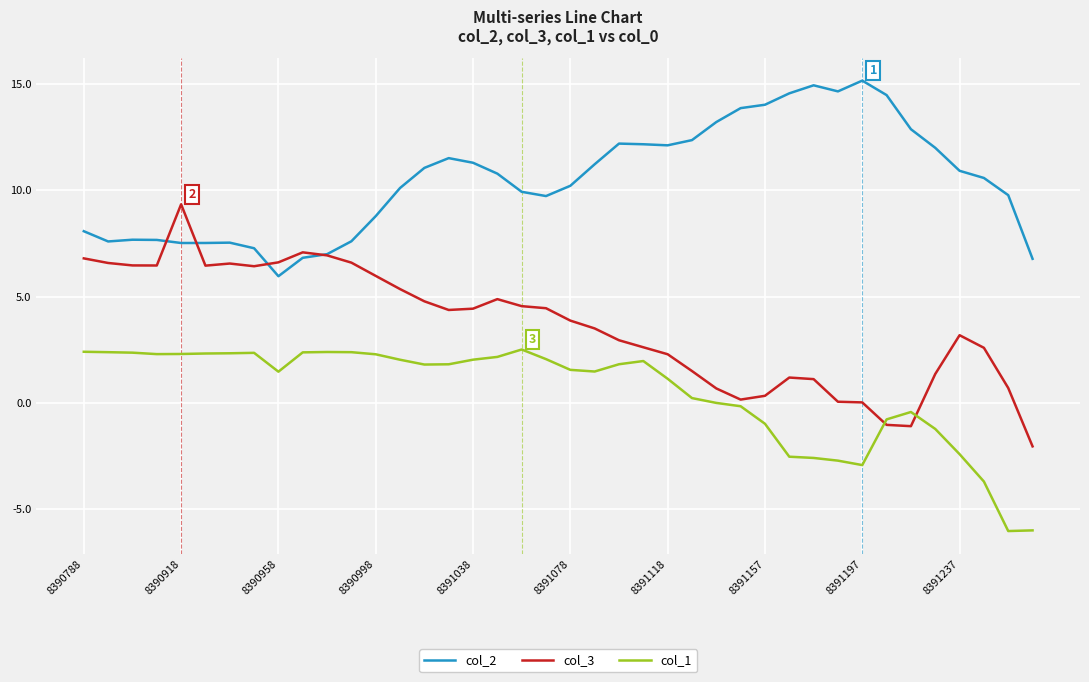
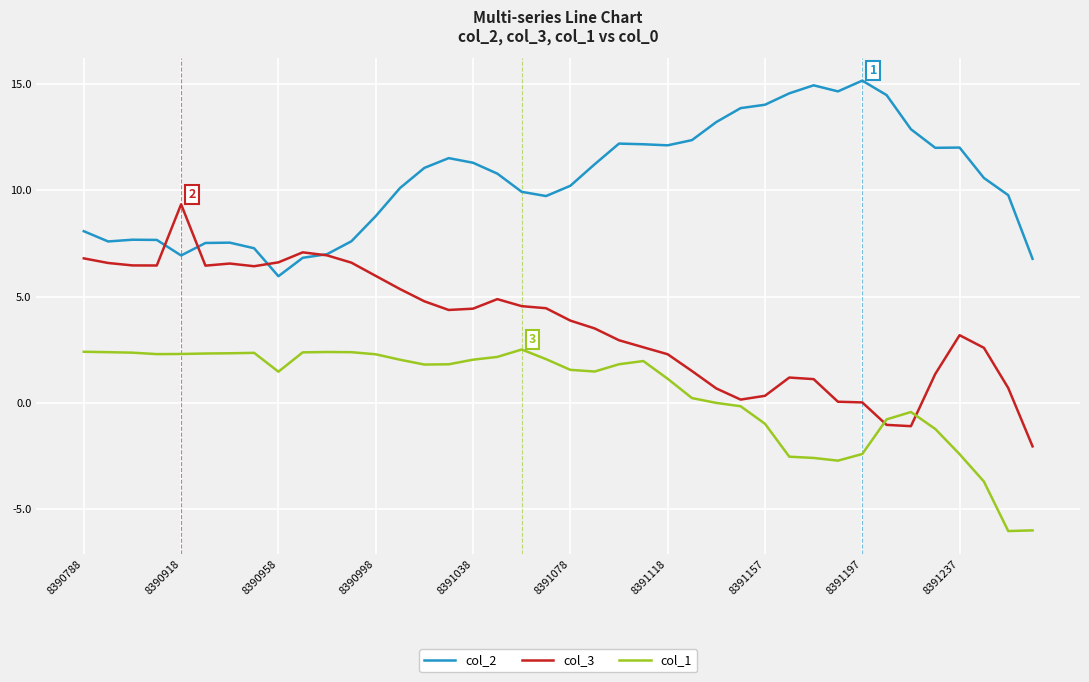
  {
    "col_2": {
      "8390788": 8.1,
-     "8390918": 7.5,
+     "8390918": 6.9,
      "8390958": 6.0,
      "8390998": 8.8,
      "8391038": 11.3,
      "8391078": 10.2,
      "8391118": 12.1,
      "8391157": 14.0,
-     "8391237": 10.9
+     "8391237": 12.0
    },
    "col_3": {
      "8390788": 6.8,
      "8390958": 6.6,
      "8390998": 6.0,
      "8391038": 4.4,
      "8391078": 3.9,
      "8391118": 2.3,
      "8391157": 0.3,
      "8391197": 0.0,
      "8391237": 3.2
    },
    "col_1": {
      "8390788": 2.4,
      "8390918": 2.3,
      "8390958": 1.5,
      "8390998": 2.3,
      "8391038": 2.0,
      "8391078": 1.5,
      "8391118": 1.1,
      "8391157": -1.0,
-     "8391197": -2.9,
+     "8391197": -2.4,
      "8391237": -2.4
    }
  }
